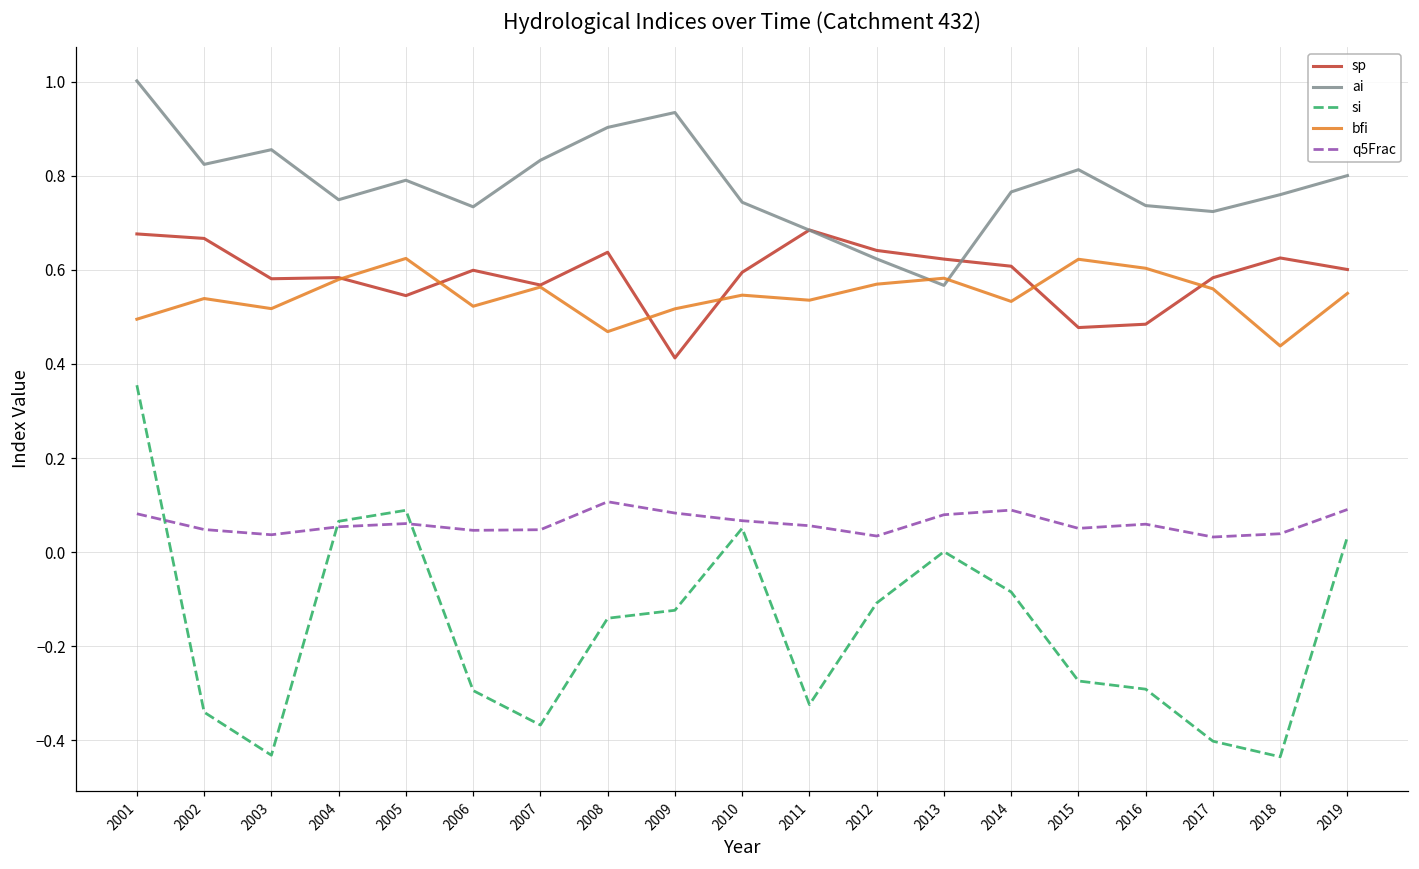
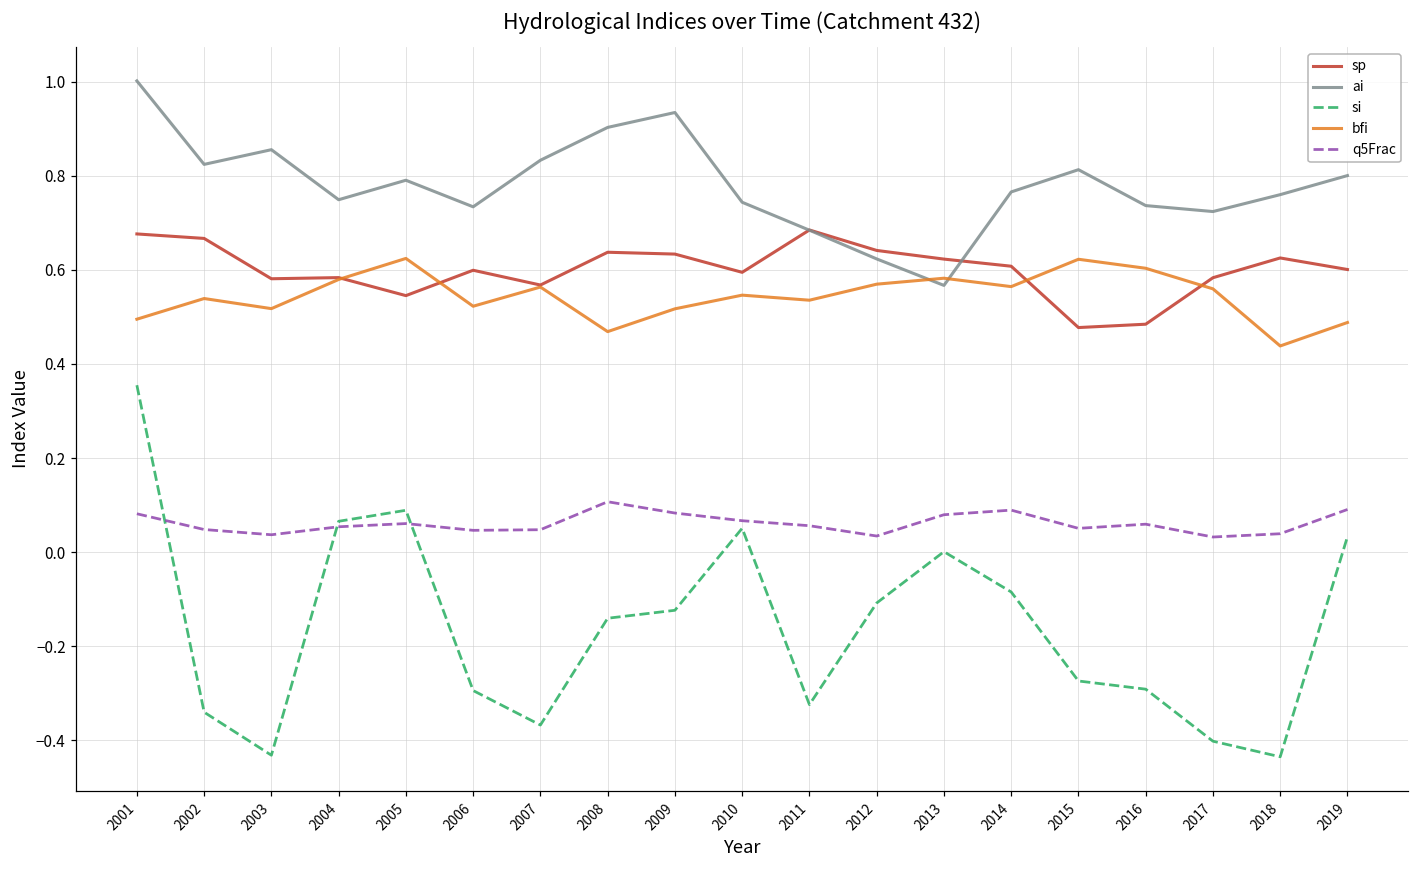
  {
    "sp": {
      "2001": 0.68,
      "2002": 0.67,
      "2003": 0.58,
      "2005": 0.55,
      "2006": 0.60,
      "2008": 0.64,
-     "2009": 0.41,
+     "2009": 0.63,
      "2010": 0.59,
      "2012": 0.64,
      "2013": 0.62,
      "2014": 0.61,
      "2015": 0.48,
      "2016": 0.48,
      "2017": 0.58,
      "2018": 0.63,
      "2019": 0.60
    },
    "ai": {
      "2001": 1.00,
      "2002": 0.82,
      "2003": 0.86,
      "2004": 0.75,
      "2005": 0.79,
      "2006": 0.73,
      "2007": 0.83,
      "2008": 0.90,
      "2009": 0.93,
      "2010": 0.74,
      "2012": 0.62,
      "2013": 0.57,
      "2014": 0.77,
      "2015": 0.81,
      "2016": 0.74,
      "2017": 0.72,
      "2018": 0.76,
      "2019": 0.80
    },
    "si": {
      "2001": 0.35,
      "2002": -0.34,
      "2003": -0.43,
      "2004": 0.07,
      "2005": 0.09,
      "2006": -0.29,
      "2007": -0.37,
      "2008": -0.14,
      "2009": -0.12,
      "2010": 0.05,
      "2011": -0.32,
      "2012": -0.11,
      "2013": 0.00,
      "2014": -0.08,
      "2015": -0.27,
      "2016": -0.29,
      "2017": -0.40,
      "2018": -0.44,
      "2019": 0.03
    },
    "bfi": {
      "2001": 0.50,
      "2002": 0.54,
      "2003": 0.52,
      "2005": 0.62,
      "2006": 0.52,
      "2008": 0.47,
      "2009": 0.52,
      "2010": 0.55,
      "2011": 0.54,
      "2012": 0.57,
      "2013": 0.58,
-     "2014": 0.53,
+     "2014": 0.56,
      "2015": 0.62,
      "2016": 0.60,
      "2017": 0.56,
      "2018": 0.44,
-     "2019": 0.55
+     "2019": 0.49
    },
    "q5Frac": {
      "2001": 0.08,
      "2002": 0.05,
      "2003": 0.04,
      "2004": 0.05,
      "2005": 0.06,
      "2006": 0.05,
      "2007": 0.05,
      "2008": 0.11,
      "2009": 0.08,
      "2010": 0.07,
      "2011": 0.06,
      "2012": 0.03,
      "2013": 0.08,
      "2014": 0.09,
      "2015": 0.05,
      "2016": 0.06,
      "2017": 0.03,
      "2018": 0.04,
      "2019": 0.09
    }
  }
